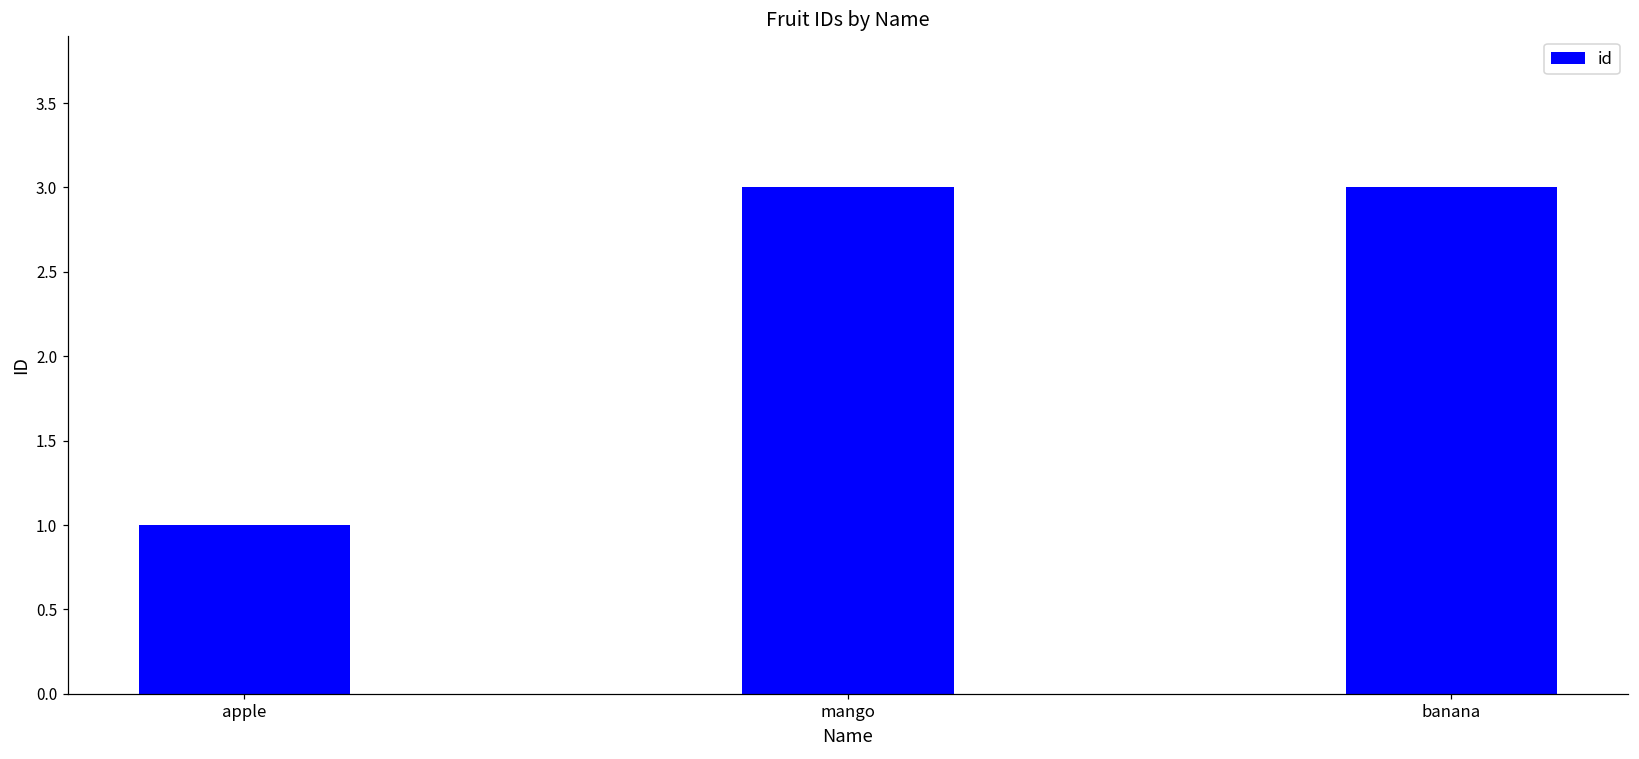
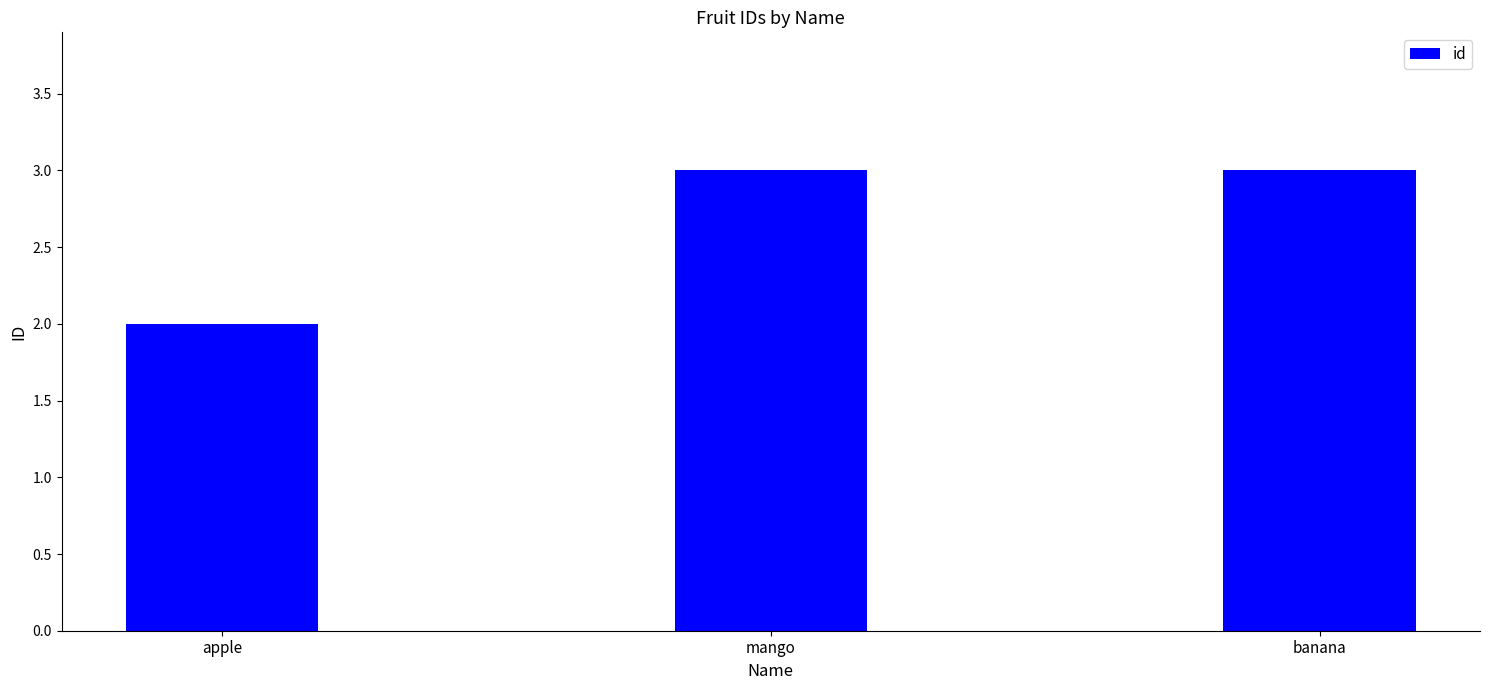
  {
-   "apple": 1,
+   "apple": 2,
    "mango": 3,
    "banana": 3
  }
